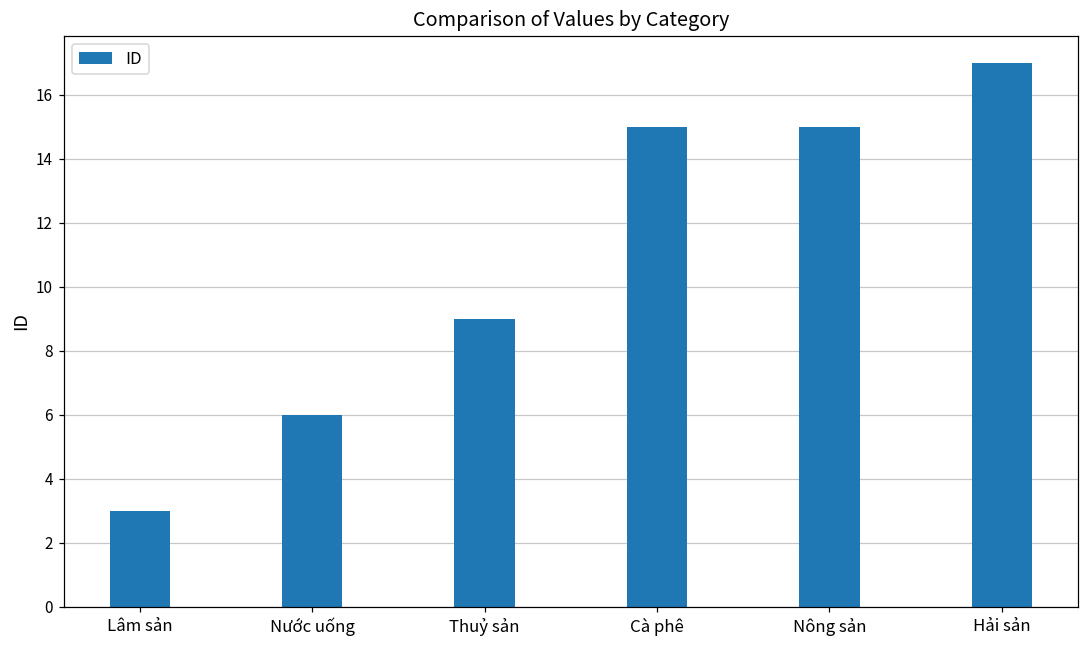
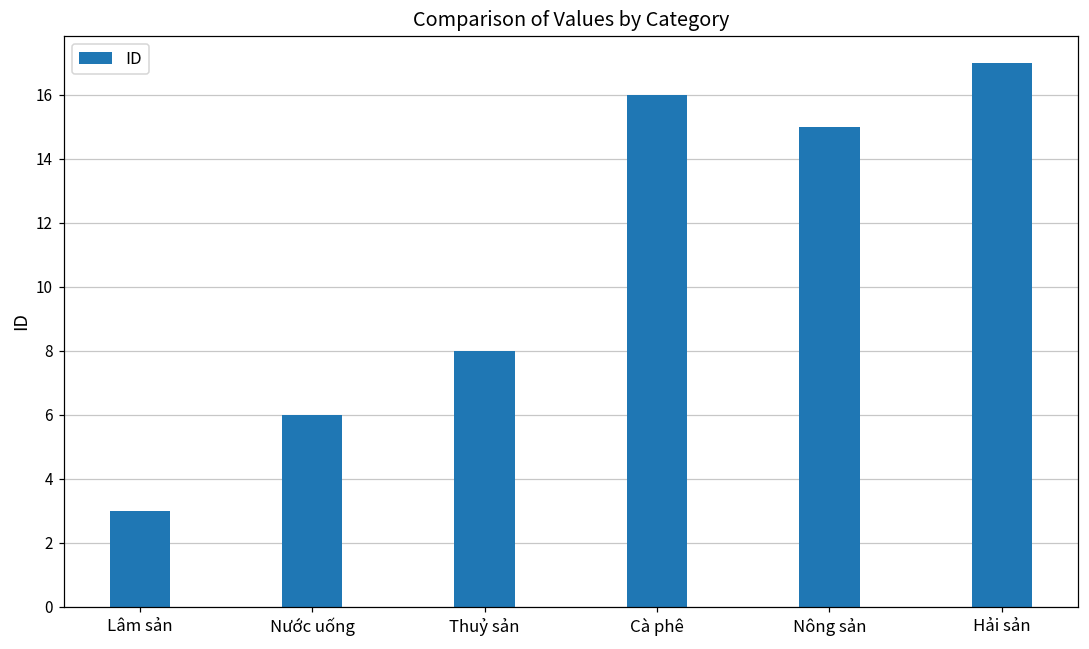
  {
    "Lâm sản": 3,
    "Nước uống": 6,
-   "Thuỷ sản": 9,
-   "Cà phê": 15,
+   "Thuỷ sản": 8,
+   "Cà phê": 16,
    "Nông sản": 15,
    "Hải sản": 17
  }
